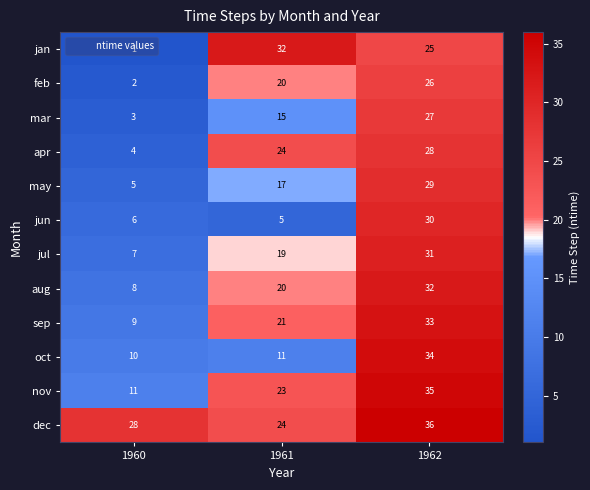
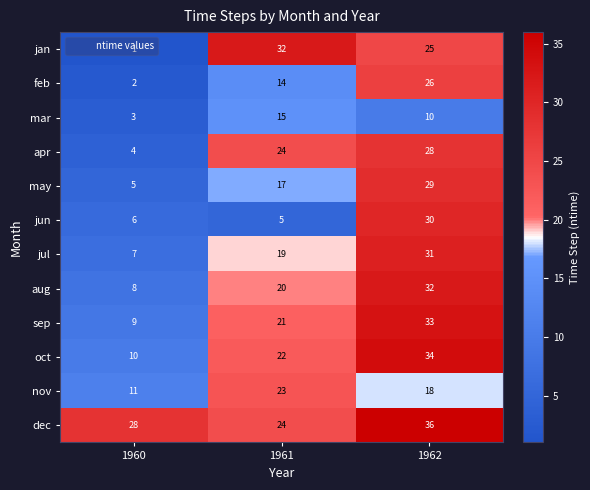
  {
    "jan": {
      "1961": 32,
      "1962": 25
    },
    "feb": {
      "1960": 2,
-     "1961": 20,
+     "1961": 14,
      "1962": 26
    },
    "mar": {
      "1960": 3,
      "1961": 15,
-     "1962": 27
+     "1962": 10
    },
    "apr": {
      "1960": 4,
      "1961": 24,
      "1962": 28
    },
    "may": {
      "1960": 5,
      "1961": 17,
      "1962": 29
    },
    "jun": {
      "1960": 6,
      "1961": 5,
      "1962": 30
    },
    "jul": {
      "1960": 7,
      "1961": 19,
      "1962": 31
    },
    "aug": {
      "1960": 8,
      "1961": 20,
      "1962": 32
    },
    "sep": {
      "1960": 9,
      "1961": 21,
      "1962": 33
    },
    "oct": {
      "1960": 10,
-     "1961": 11,
+     "1961": 22,
      "1962": 34
    },
    "nov": {
      "1960": 11,
      "1961": 23,
-     "1962": 35
+     "1962": 18
    },
    "dec": {
      "1960": 28,
      "1961": 24,
      "1962": 36
    }
  }
